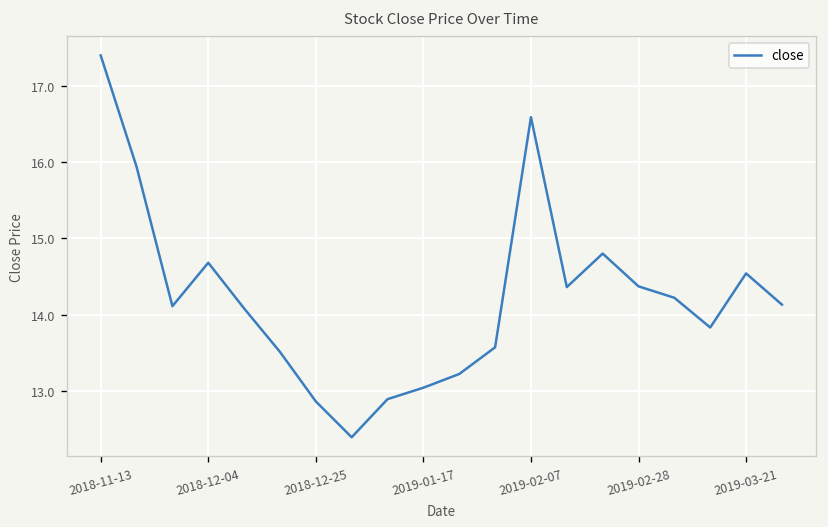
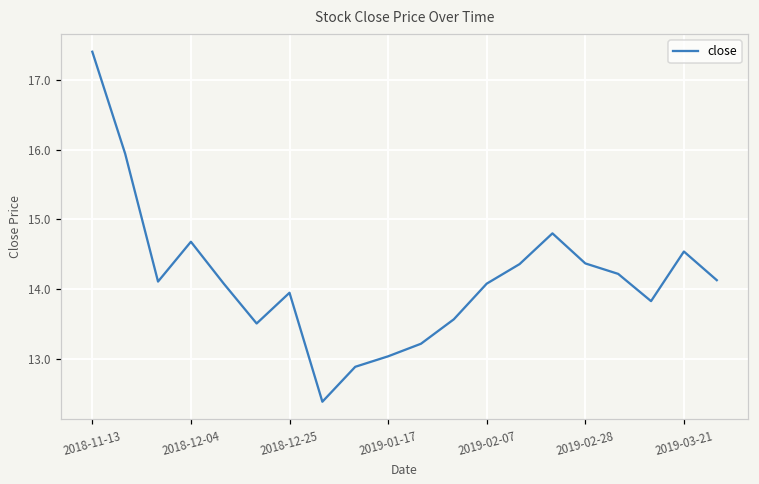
  {
    "2018-11-13": 17.4,
    "2018-12-04": 14.7,
-   "2018-12-25": 12.9,
+   "2018-12-25": 14.0,
    "2019-01-17": 13.0,
-   "2019-02-07": 16.6,
+   "2019-02-07": 14.1,
    "2019-02-28": 14.4,
    "2019-03-21": 14.5
  }
